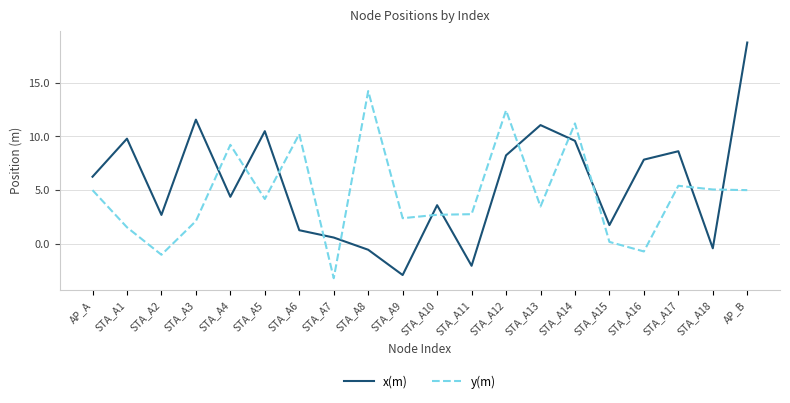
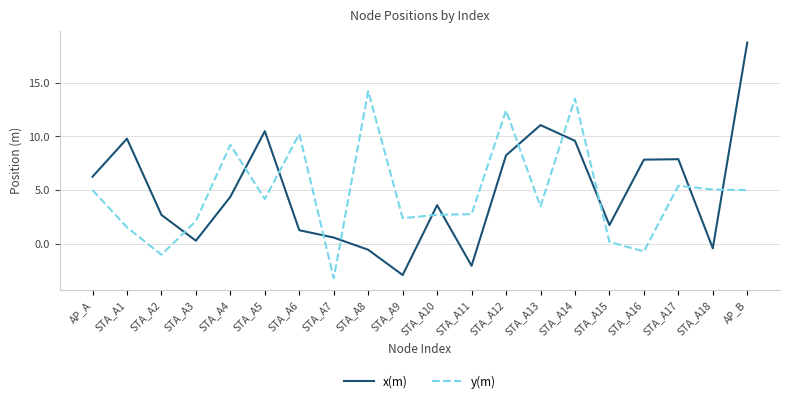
  {
    "x(m)": {
      "AP_A": 6.3,
      "STA_A1": 9.8,
      "STA_A2": 2.7,
-     "STA_A3": 11.6,
+     "STA_A3": 0.3,
      "STA_A4": 4.4,
      "STA_A5": 10.5,
      "STA_A6": 1.3,
      "STA_A7": 0.6,
      "STA_A8": -0.6,
      "STA_A9": -2.9,
      "STA_A10": 3.6,
      "STA_A11": -2.0,
      "STA_A12": 8.2,
      "STA_A13": 11.1,
      "STA_A14": 9.6,
      "STA_A15": 1.7,
      "STA_A16": 7.8,
-     "STA_A17": 8.6,
+     "STA_A17": 7.9,
      "STA_A18": -0.4,
      "AP_B": 18.8
    },
    "y(m)": {
      "AP_A": 5.0,
      "STA_A1": 1.5,
      "STA_A2": -1.0,
      "STA_A3": 2.1,
      "STA_A4": 9.2,
      "STA_A5": 4.2,
      "STA_A6": 10.2,
      "STA_A7": -3.2,
      "STA_A8": 14.2,
      "STA_A9": 2.4,
      "STA_A10": 2.7,
      "STA_A11": 2.8,
      "STA_A12": 12.4,
      "STA_A13": 3.5,
-     "STA_A14": 11.2,
+     "STA_A14": 13.5,
      "STA_A15": 0.2,
      "STA_A16": -0.7,
      "STA_A17": 5.4,
      "STA_A18": 5.1,
      "AP_B": 5.0
    }
  }
